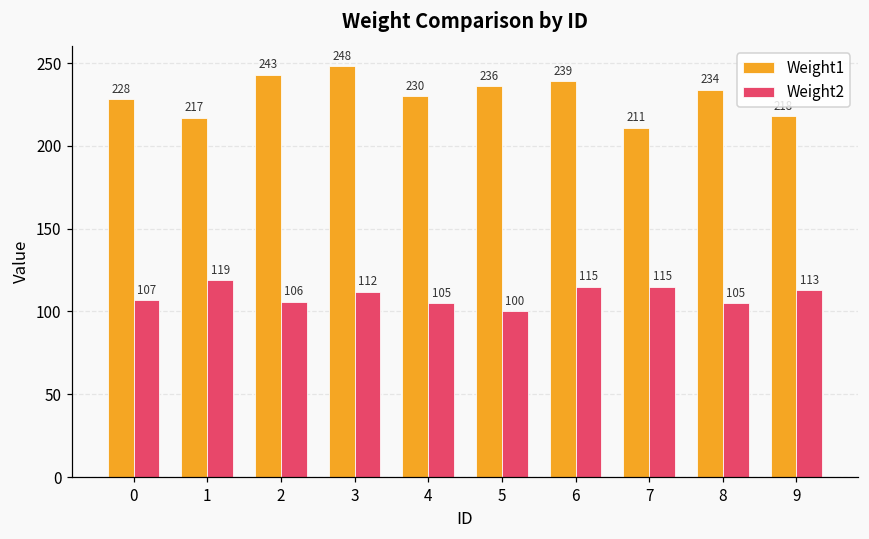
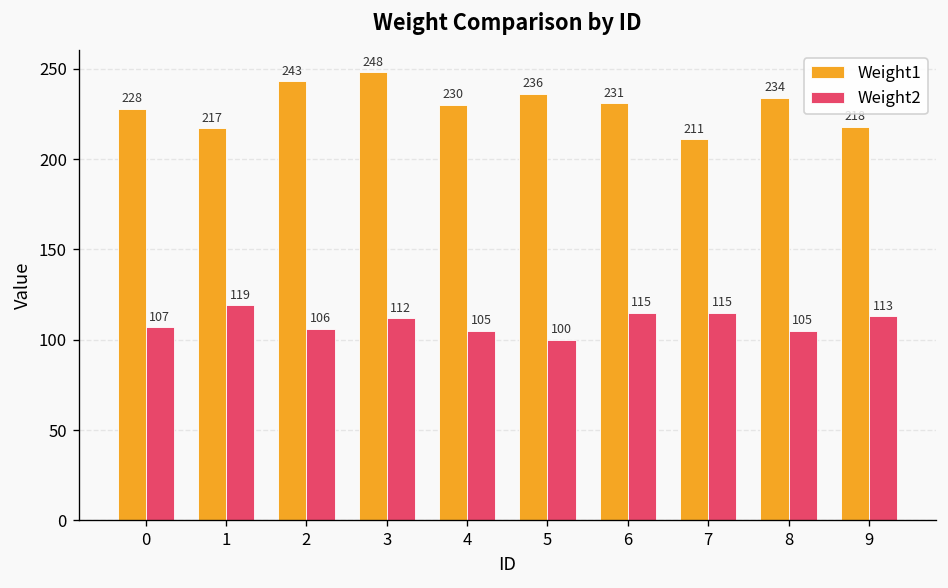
  {
    "Weight1": {
      "0": 228,
      "1": 217,
      "2": 243,
      "3": 248,
      "4": 230,
      "5": 236,
-     "6": 239,
+     "6": 231,
      "7": 211,
      "8": 234
    },
    "Weight2": {
      "0": 107,
      "1": 119,
      "2": 106,
      "3": 112,
      "4": 105,
      "5": 100,
      "6": 115,
      "7": 115,
      "8": 105,
      "9": 113
    }
  }
